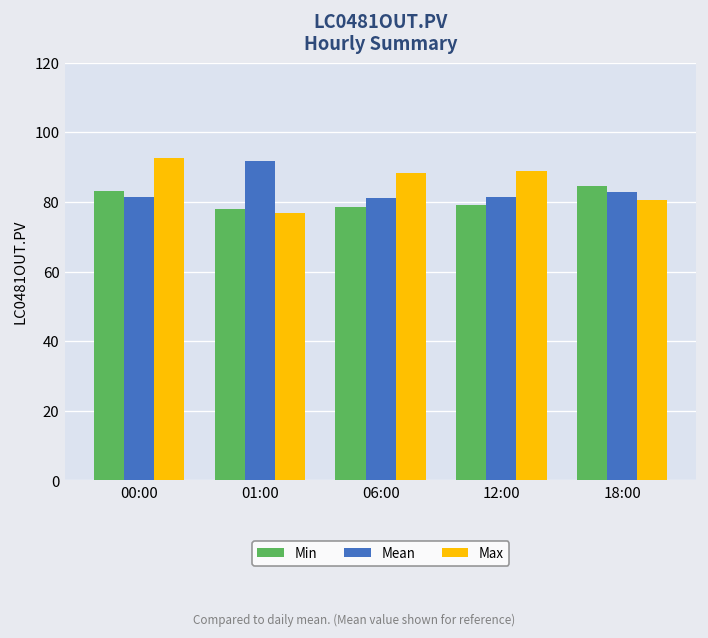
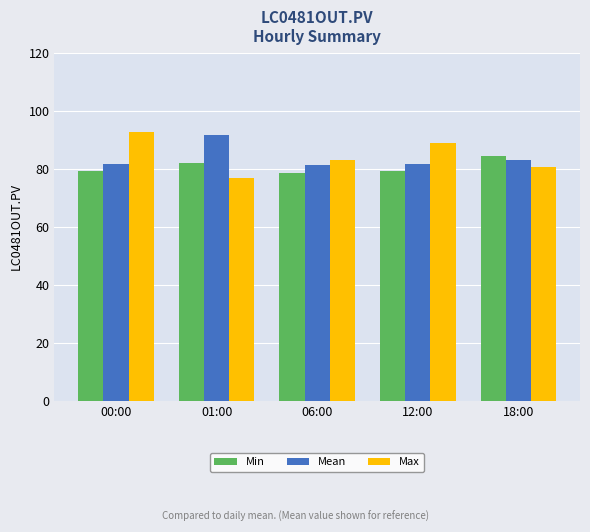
  {
    "Min": {
-     "00:00": 83,
-     "01:00": 78,
+     "00:00": 79,
+     "01:00": 82,
      "06:00": 79,
      "12:00": 79,
      "18:00": 84
    },
    "Mean": {
      "00:00": 81,
      "01:00": 92,
      "06:00": 81,
      "12:00": 81,
      "18:00": 83
    },
    "Max": {
      "00:00": 93,
      "01:00": 77,
-     "06:00": 88,
+     "06:00": 83,
      "12:00": 89,
      "18:00": 81
    }
  }
